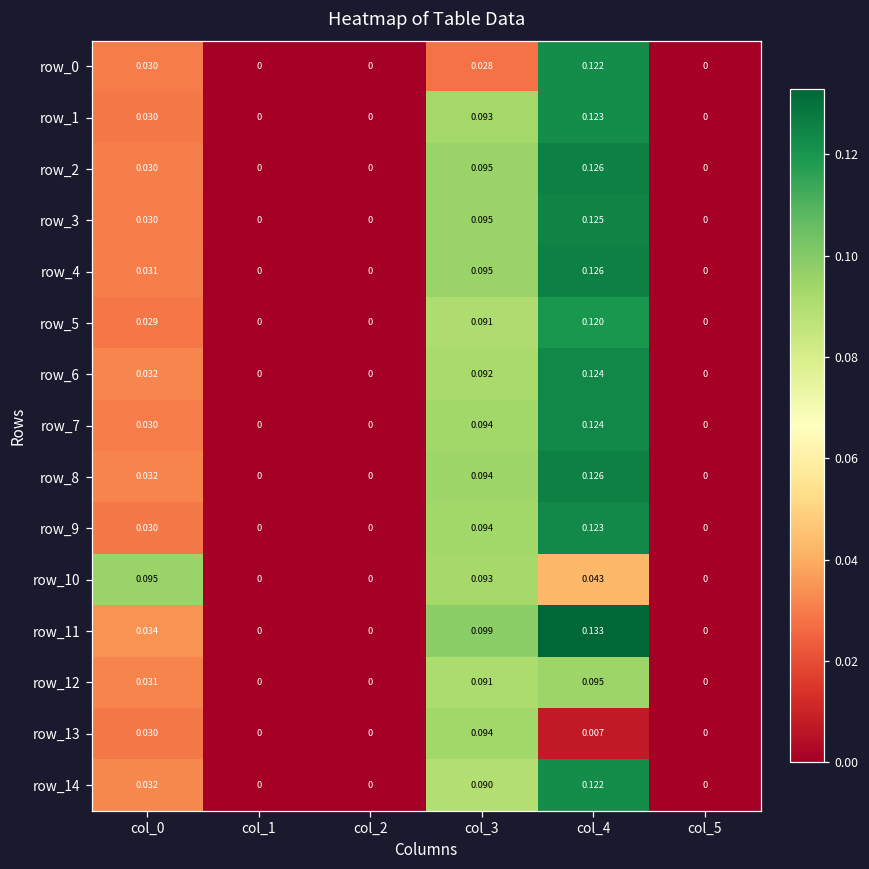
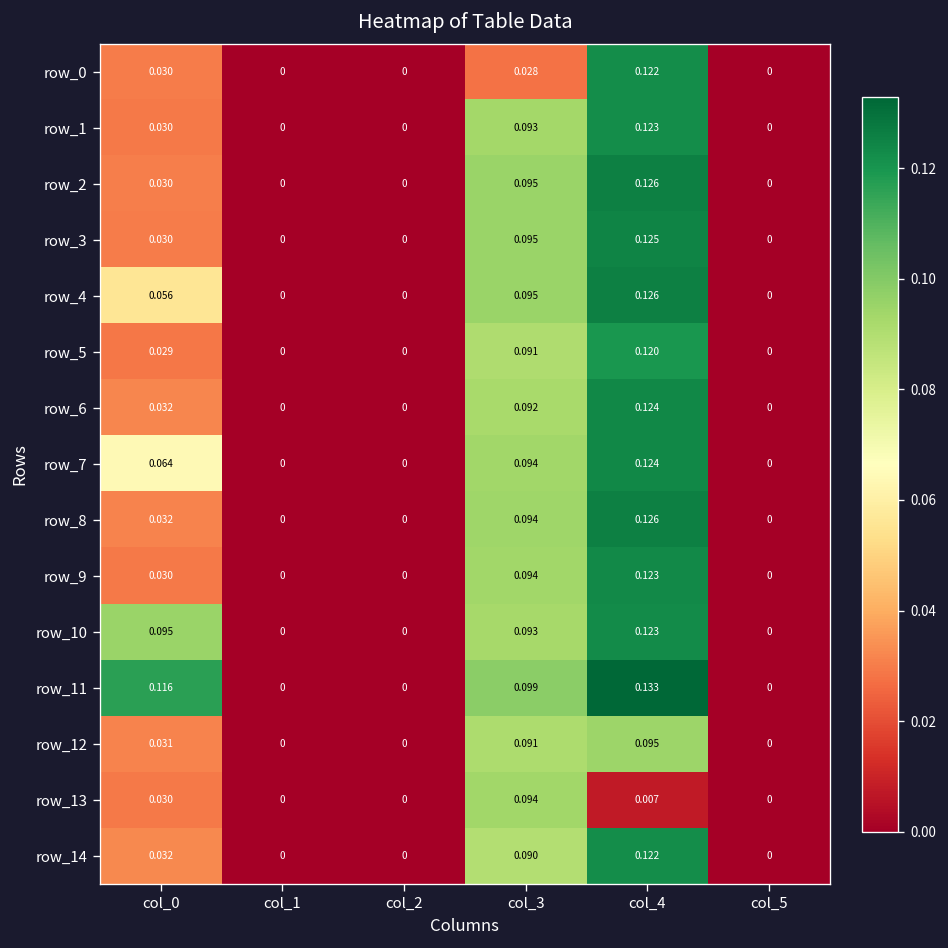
  {
    "row_0": {
      "col_0": 0.030,
      "col_1": 0,
      "col_2": 0,
      "col_3": 0.028,
      "col_4": 0.122,
      "col_5": 0
    },
    "row_1": {
      "col_0": 0.030,
      "col_1": 0,
      "col_2": 0,
      "col_3": 0.093,
      "col_4": 0.123,
      "col_5": 0
    },
    "row_2": {
      "col_0": 0.030,
      "col_1": 0,
      "col_2": 0,
      "col_3": 0.095,
      "col_4": 0.126,
      "col_5": 0
    },
    "row_3": {
      "col_0": 0.030,
      "col_1": 0,
      "col_2": 0,
      "col_3": 0.095,
      "col_4": 0.125,
      "col_5": 0
    },
    "row_4": {
-     "col_0": 0.031,
+     "col_0": 0.056,
      "col_1": 0,
      "col_2": 0,
      "col_3": 0.095,
      "col_4": 0.126,
      "col_5": 0
    },
    "row_5": {
      "col_0": 0.029,
      "col_1": 0,
      "col_2": 0,
      "col_3": 0.091,
      "col_4": 0.120,
      "col_5": 0
    },
    "row_6": {
      "col_0": 0.032,
      "col_1": 0,
      "col_2": 0,
      "col_3": 0.092,
      "col_4": 0.124,
      "col_5": 0
    },
    "row_7": {
-     "col_0": 0.030,
+     "col_0": 0.064,
      "col_1": 0,
      "col_2": 0,
      "col_3": 0.094,
      "col_4": 0.124,
      "col_5": 0
    },
    "row_8": {
      "col_0": 0.032,
      "col_1": 0,
      "col_2": 0,
      "col_3": 0.094,
      "col_4": 0.126,
      "col_5": 0
    },
    "row_9": {
      "col_0": 0.030,
      "col_1": 0,
      "col_2": 0,
      "col_3": 0.094,
      "col_4": 0.123,
      "col_5": 0
    },
    "row_10": {
      "col_0": 0.095,
      "col_1": 0,
      "col_2": 0,
      "col_3": 0.093,
-     "col_4": 0.043,
+     "col_4": 0.123,
      "col_5": 0
    },
    "row_11": {
-     "col_0": 0.034,
+     "col_0": 0.116,
      "col_1": 0,
      "col_2": 0,
      "col_3": 0.099,
      "col_4": 0.133,
      "col_5": 0
    },
    "row_12": {
      "col_0": 0.031,
      "col_1": 0,
      "col_2": 0,
      "col_3": 0.091,
      "col_4": 0.095,
      "col_5": 0
    },
    "row_13": {
      "col_0": 0.030,
      "col_1": 0,
      "col_2": 0,
      "col_3": 0.094,
      "col_4": 0.007,
      "col_5": 0
    },
    "row_14": {
      "col_0": 0.032,
      "col_1": 0,
      "col_2": 0,
      "col_3": 0.090,
      "col_4": 0.122,
      "col_5": 0
    }
  }
